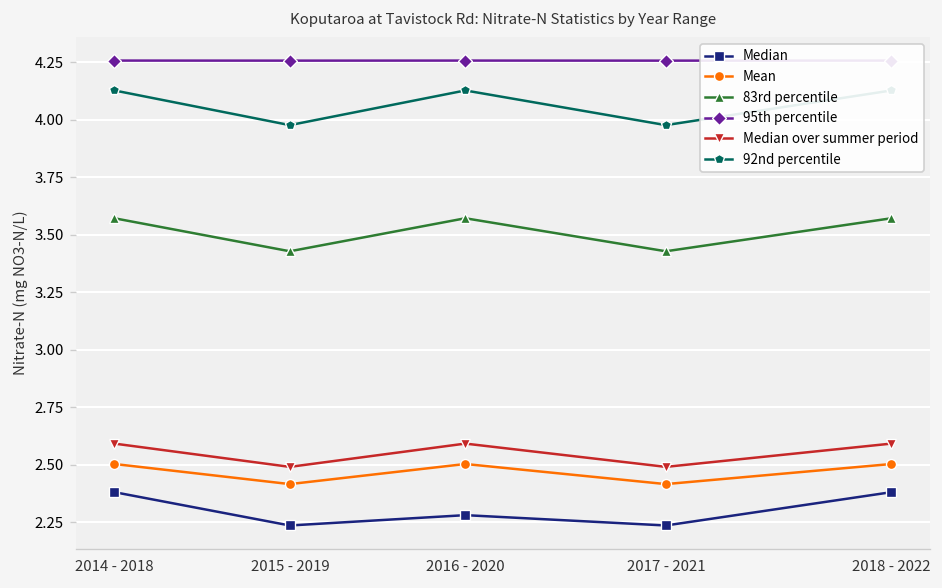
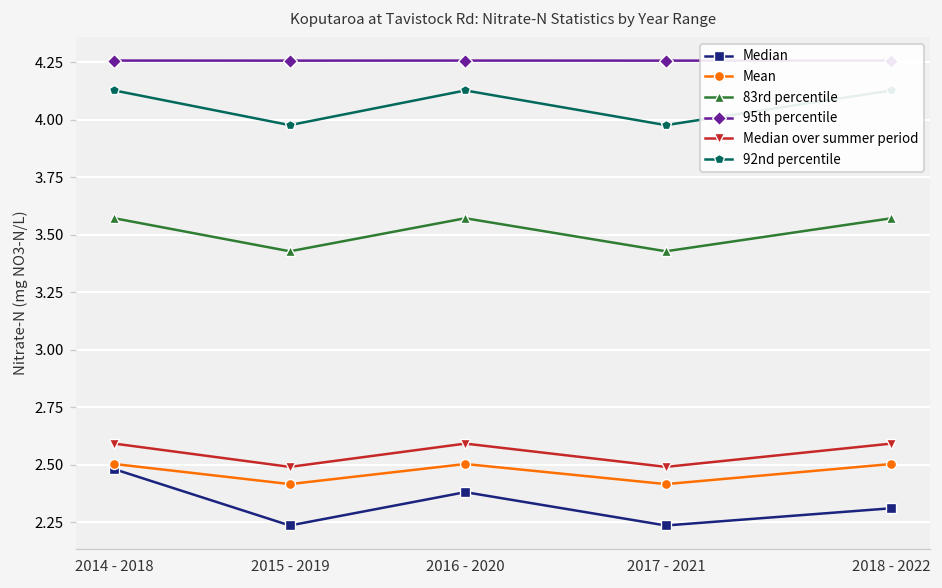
  {
    "Median": {
-     "2014 - 2018": 2.38,
+     "2014 - 2018": 2.48,
      "2015 - 2019": 2.24,
-     "2016 - 2020": 2.28,
+     "2016 - 2020": 2.38,
      "2017 - 2021": 2.24,
-     "2018 - 2022": 2.38
+     "2018 - 2022": 2.31
    },
    "Mean": {
      "2014 - 2018": 2.50,
      "2015 - 2019": 2.42,
      "2016 - 2020": 2.50,
      "2017 - 2021": 2.42,
      "2018 - 2022": 2.50
    },
    "83rd percentile": {
      "2014 - 2018": 3.57,
      "2015 - 2019": 3.43,
      "2016 - 2020": 3.57,
      "2017 - 2021": 3.43,
      "2018 - 2022": 3.57
    },
    "95th percentile": {
      "2014 - 2018": 4.26,
      "2015 - 2019": 4.26,
      "2016 - 2020": 4.26,
      "2017 - 2021": 4.26
    },
    "Median over summer period": {
      "2014 - 2018": 2.59,
      "2015 - 2019": 2.49,
      "2016 - 2020": 2.59,
      "2017 - 2021": 2.49,
      "2018 - 2022": 2.59
    },
    "92nd percentile": {
      "2014 - 2018": 4.13,
      "2015 - 2019": 3.98,
      "2016 - 2020": 4.13,
      "2017 - 2021": 3.98
    }
  }
